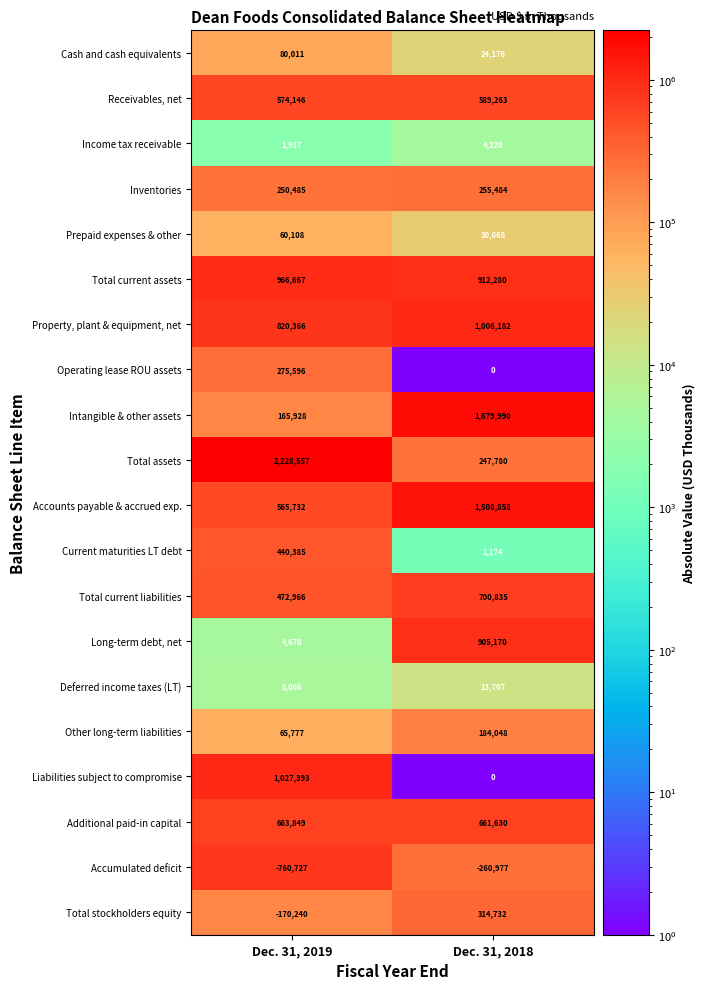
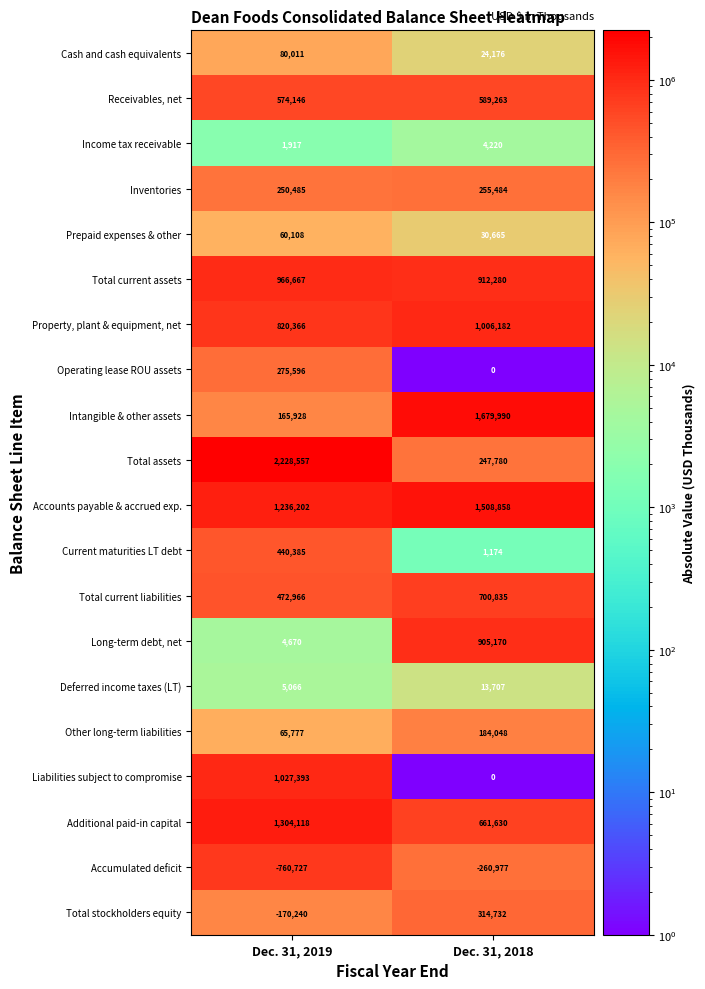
  {
    "Cash and cash equivalents": {
      "Dec. 31, 2019": "80,011",
      "Dec. 31, 2018": "24,176"
    },
    "Receivables, net": {
      "Dec. 31, 2019": "574,146",
      "Dec. 31, 2018": "589,263"
    },
    "Income tax receivable": {
      "Dec. 31, 2019": "1,917",
      "Dec. 31, 2018": "4,220"
    },
    "Inventories": {
      "Dec. 31, 2019": "250,485",
      "Dec. 31, 2018": "255,484"
    },
    "Prepaid expenses & other": {
      "Dec. 31, 2019": "60,108",
      "Dec. 31, 2018": "30,665"
    },
    "Total current assets": {
      "Dec. 31, 2019": "966,667",
      "Dec. 31, 2018": "912,280"
    },
    "Property, plant & equipment, net": {
      "Dec. 31, 2019": "820,366",
      "Dec. 31, 2018": "1,006,182"
    },
    "Operating lease ROU assets": {
      "Dec. 31, 2019": "275,596",
      "Dec. 31, 2018": "0"
    },
    "Intangible & other assets": {
      "Dec. 31, 2019": "165,928",
      "Dec. 31, 2018": "1,679,990"
    },
    "Total assets": {
      "Dec. 31, 2019": "2,228,557",
      "Dec. 31, 2018": "247,780"
    },
    "Accounts payable & accrued exp.": {
-     "Dec. 31, 2019": "565,732",
+     "Dec. 31, 2019": "1,236,202",
      "Dec. 31, 2018": "1,508,858"
    },
    "Current maturities LT debt": {
      "Dec. 31, 2019": "440,385",
      "Dec. 31, 2018": "1,174"
    },
    "Total current liabilities": {
      "Dec. 31, 2019": "472,966",
      "Dec. 31, 2018": "700,835"
    },
    "Long-term debt, net": {
      "Dec. 31, 2019": "4,670",
      "Dec. 31, 2018": "905,170"
    },
    "Deferred income taxes (LT)": {
      "Dec. 31, 2019": "5,066",
      "Dec. 31, 2018": "13,707"
    },
    "Other long-term liabilities": {
      "Dec. 31, 2019": "65,777",
      "Dec. 31, 2018": "184,048"
    },
    "Liabilities subject to compromise": {
      "Dec. 31, 2019": "1,027,393",
      "Dec. 31, 2018": "0"
    },
    "Additional paid-in capital": {
-     "Dec. 31, 2019": "663,849",
+     "Dec. 31, 2019": "1,304,118",
      "Dec. 31, 2018": "661,630"
    },
    "Accumulated deficit": {
      "Dec. 31, 2019": "-760,727",
      "Dec. 31, 2018": "-260,977"
    },
    "Total stockholders equity": {
      "Dec. 31, 2019": "-170,240",
      "Dec. 31, 2018": "314,732"
    }
  }
